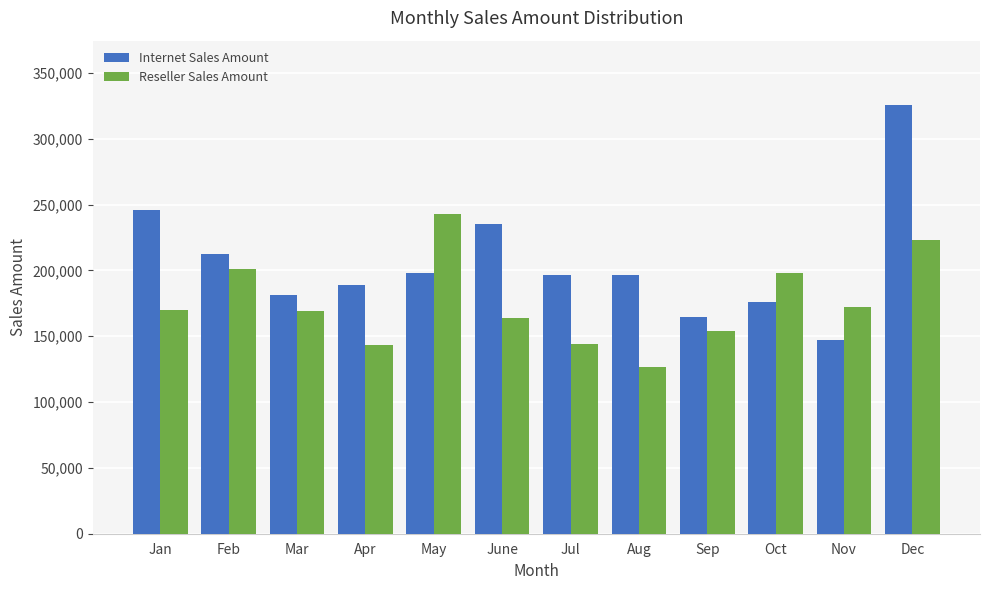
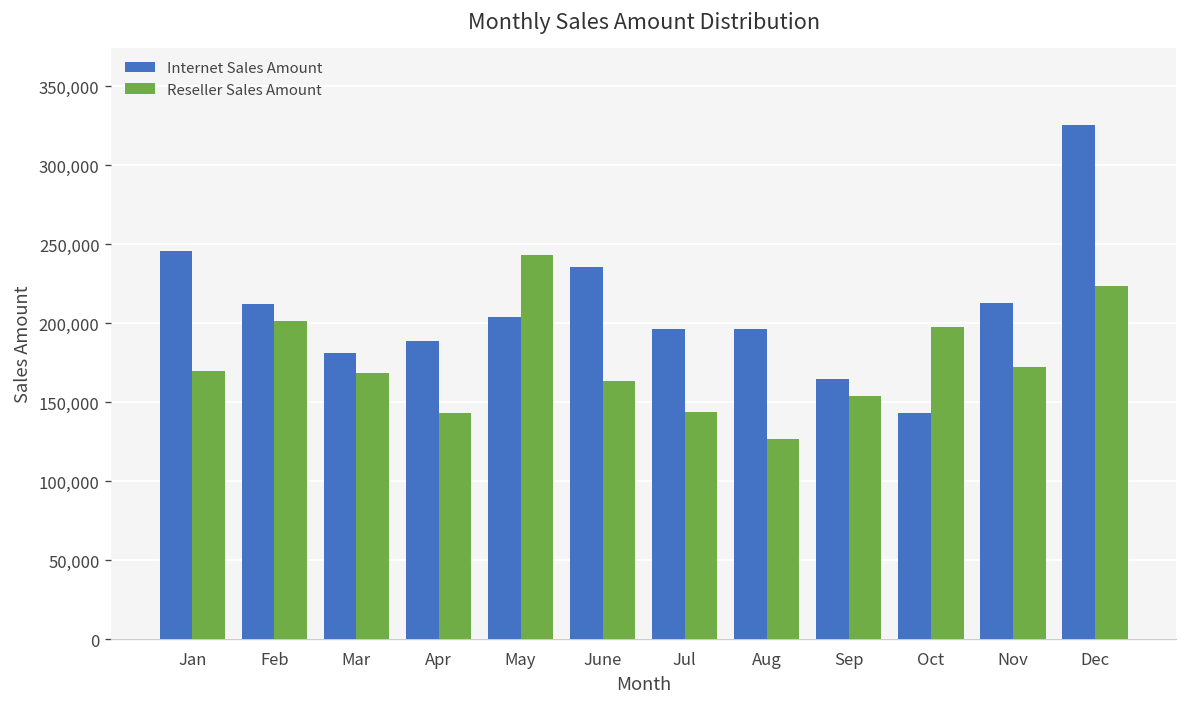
  {
    "Internet Sales Amount": {
      "Jan": "246,000",
      "Feb": "212,000",
      "Mar": "181,000",
      "Apr": "189,000",
-     "May": "198,000",
+     "May": "204,000",
      "June": "236,000",
      "Jul": "196,000",
      "Aug": "197,000",
      "Sep": "165,000",
-     "Oct": "176,000",
-     "Nov": "147,000",
+     "Oct": "143,000",
+     "Nov": "213,000",
      "Dec": "326,000"
    },
    "Reseller Sales Amount": {
      "Jan": "170,000",
      "Feb": "201,000",
      "Mar": "169,000",
      "Apr": "144,000",
      "May": "243,000",
      "June": "164,000",
      "Jul": "144,000",
      "Aug": "127,000",
      "Sep": "154,000",
      "Oct": "198,000",
      "Nov": "172,000",
      "Dec": "223,000"
    }
  }
